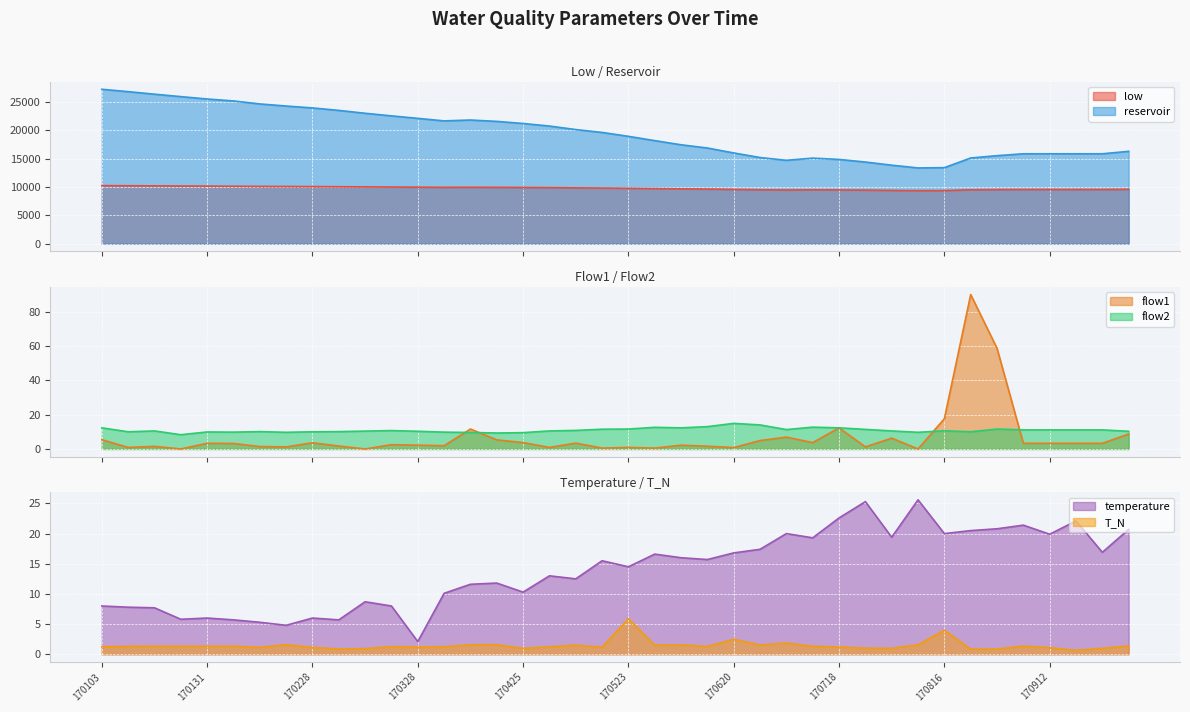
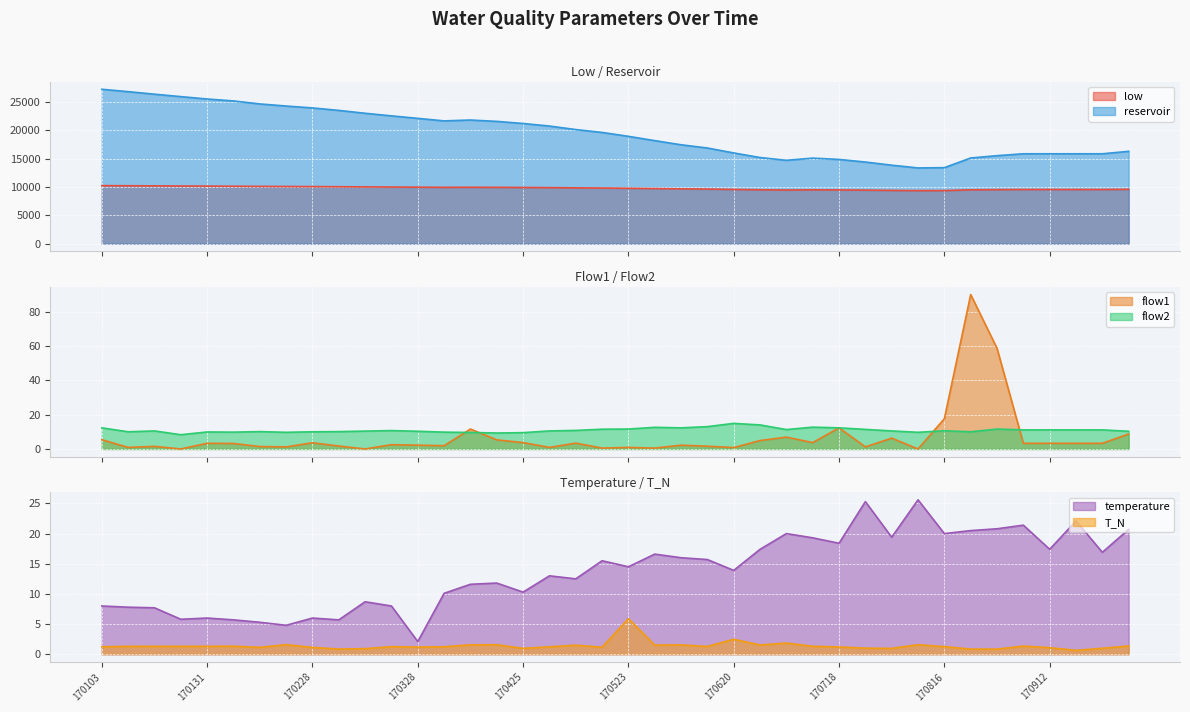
  {
    "Temperature / T_N": {
      "temperature": {
        "170103": 8,
        "170131": 6,
        "170228": 6,
        "170328": 2,
        "170425": 10,
        "170523": 15,
-       "170620": 17,
-       "170718": 23,
+       "170620": 14,
+       "170718": 18,
        "170816": 20,
-       "170912": 20
+       "170912": 17
      },
      "T_N": {
        "170103": 1,
        "170131": 1,
        "170228": 1,
        "170328": 1,
        "170425": 1,
        "170523": 6,
        "170620": 2,
        "170718": 1,
-       "170816": 4,
+       "170816": 1,
        "170912": 1
      }
    }
  }
